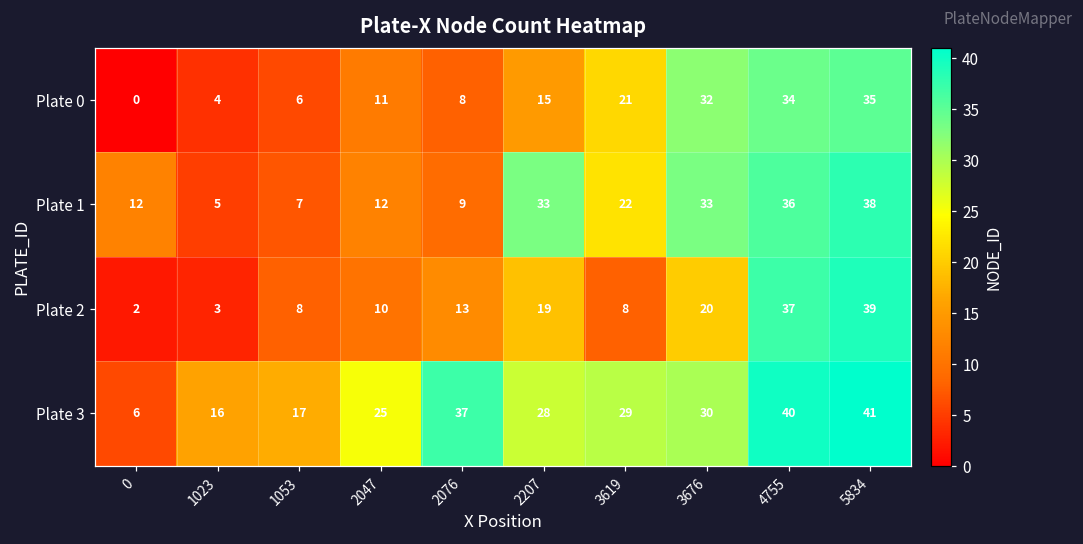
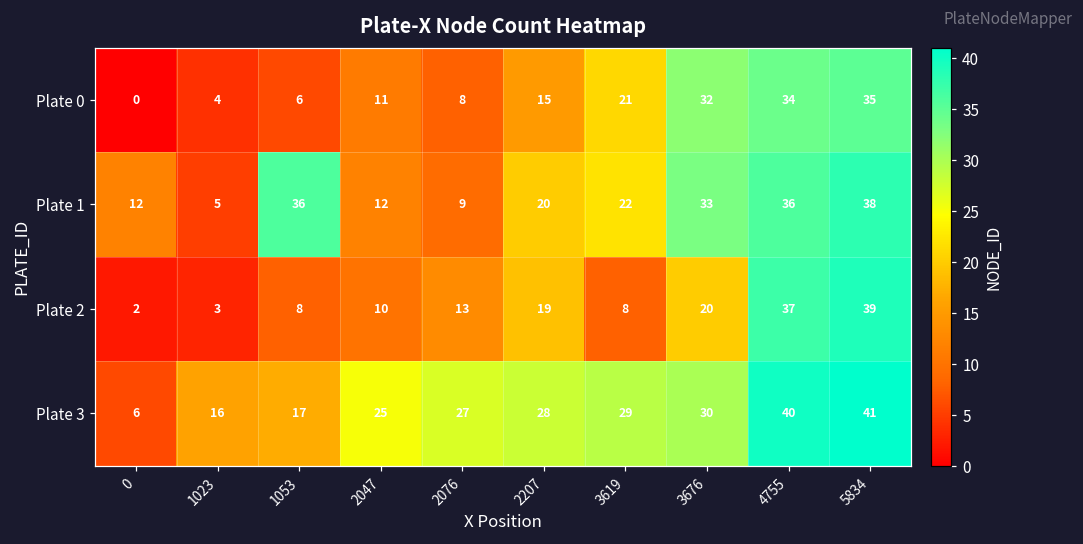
  {
    "Plate 0": {
      "0": 0,
      "1023": 4,
      "1053": 6,
      "2047": 11,
      "2076": 8,
      "2207": 15,
      "3619": 21,
      "3676": 32,
      "4755": 34,
      "5834": 35
    },
    "Plate 1": {
      "0": 12,
      "1023": 5,
-     "1053": 7,
+     "1053": 36,
      "2047": 12,
      "2076": 9,
-     "2207": 33,
+     "2207": 20,
      "3619": 22,
      "3676": 33,
      "4755": 36,
      "5834": 38
    },
    "Plate 2": {
      "0": 2,
      "1023": 3,
      "1053": 8,
      "2047": 10,
      "2076": 13,
      "2207": 19,
      "3619": 8,
      "3676": 20,
      "4755": 37,
      "5834": 39
    },
    "Plate 3": {
      "0": 6,
      "1023": 16,
      "1053": 17,
      "2047": 25,
-     "2076": 37,
+     "2076": 27,
      "2207": 28,
      "3619": 29,
      "3676": 30,
      "4755": 40,
      "5834": 41
    }
  }
